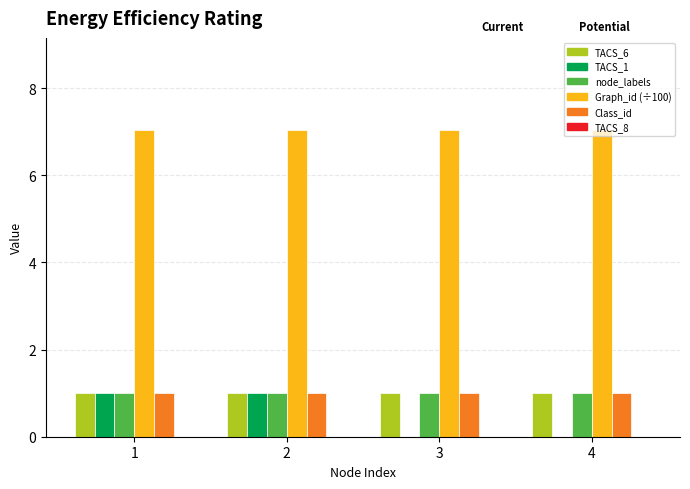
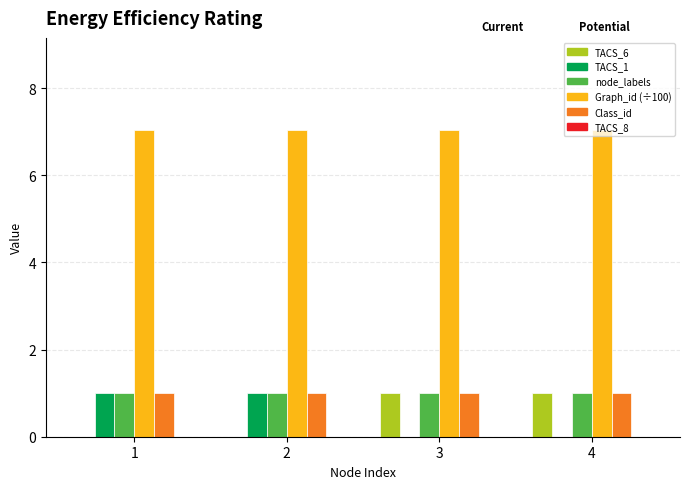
  {
    "TACS_6": {
-     "1": 1,
-     "2": 1,
+     "1": 0,
+     "2": 0,
      "3": 1,
      "4": 1
    },
    "TACS_1": {
      "1": 1,
      "2": 1,
      "3": 0,
      "4": 0
    },
    "node_labels": {
      "1": 1,
      "2": 1,
      "3": 1,
      "4": 1
    },
    "Class_id": {
      "1": 1,
      "2": 1,
      "3": 1,
      "4": 1
    },
    "TACS_8": {
      "1": 0,
      "2": 0,
      "3": 0,
      "4": 0
    }
  }
